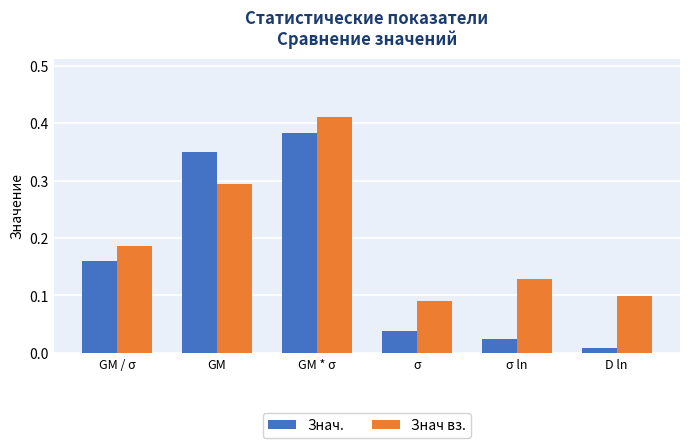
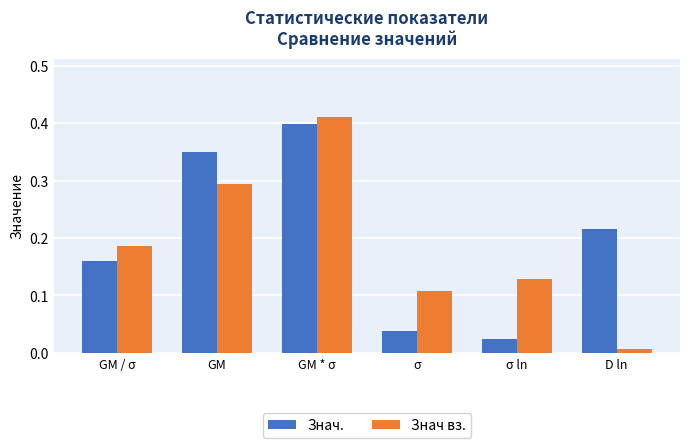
  {
    "Знач.": {
      "GM / σ": 0.16,
      "GM": 0.35,
-     "GM * σ": 0.38,
+     "GM * σ": 0.40,
      "σ": 0.04,
      "σ ln": 0.02,
-     "D ln": 0.01
+     "D ln": 0.22
    },
    "Знач вз.": {
      "GM / σ": 0.19,
      "GM": 0.29,
      "GM * σ": 0.41,
-     "σ": 0.09,
+     "σ": 0.11,
      "σ ln": 0.13,
-     "D ln": 0.10
+     "D ln": 0.01
    }
  }
